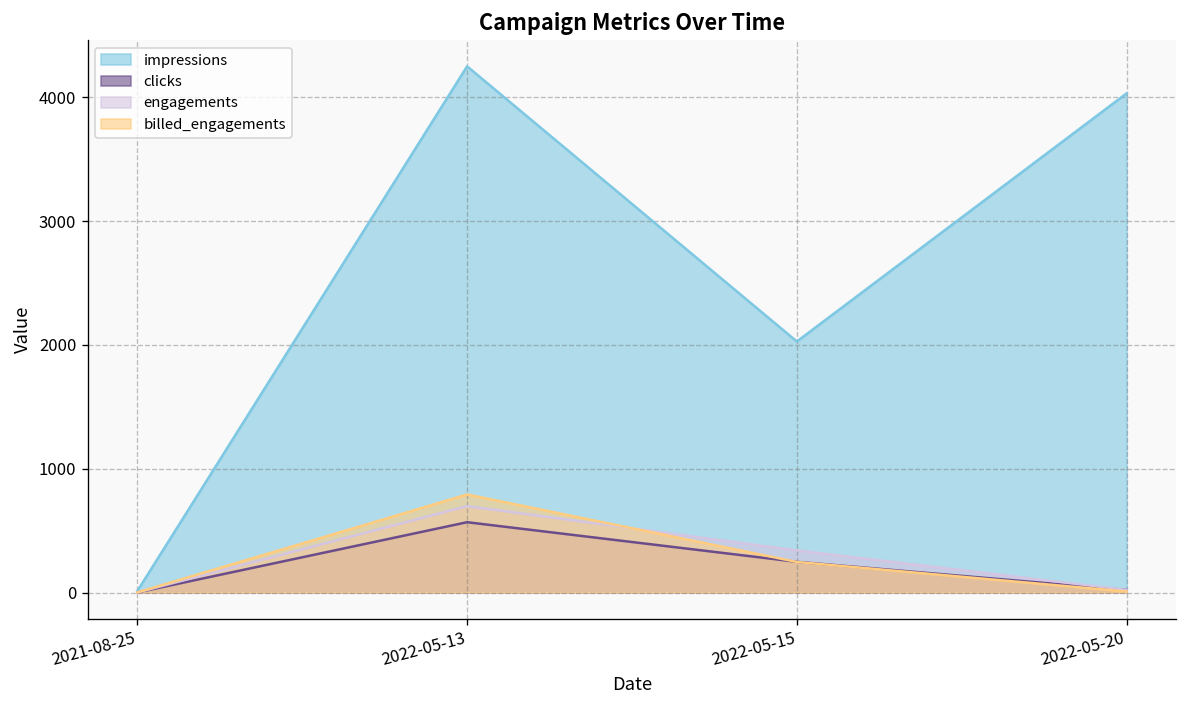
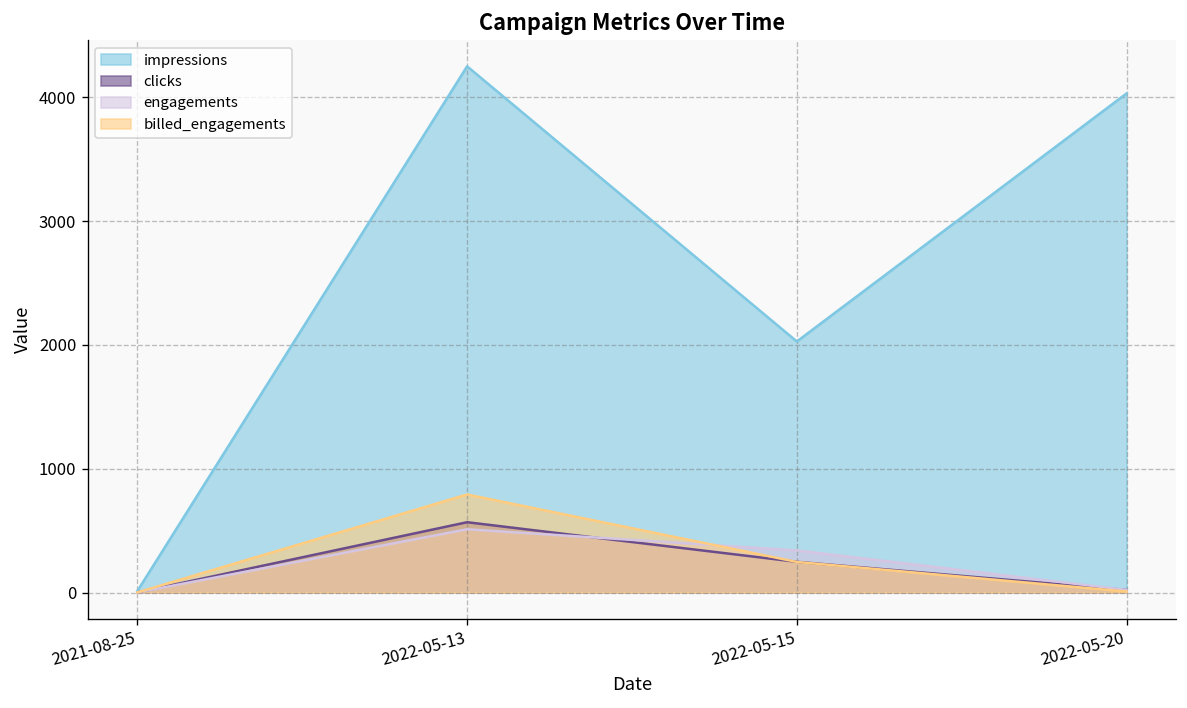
  {
    "impressions": {
      "2022-05-13": 4250,
      "2022-05-15": 2030,
      "2022-05-20": 4030
    },
    "clicks": {
      "2022-05-13": 570
    },
    "engagements": {
-     "2022-05-13": 700,
+     "2022-05-13": 510,
      "2022-05-15": 340
    },
    "billed_engagements": {
      "2022-05-13": 790
    }
  }
